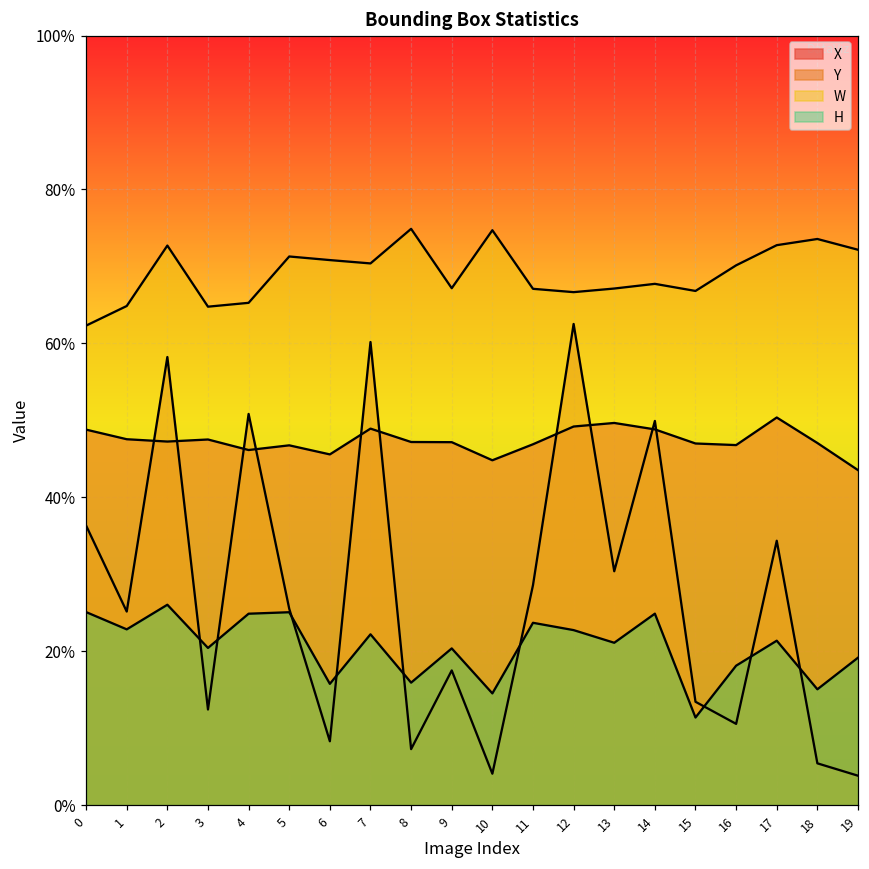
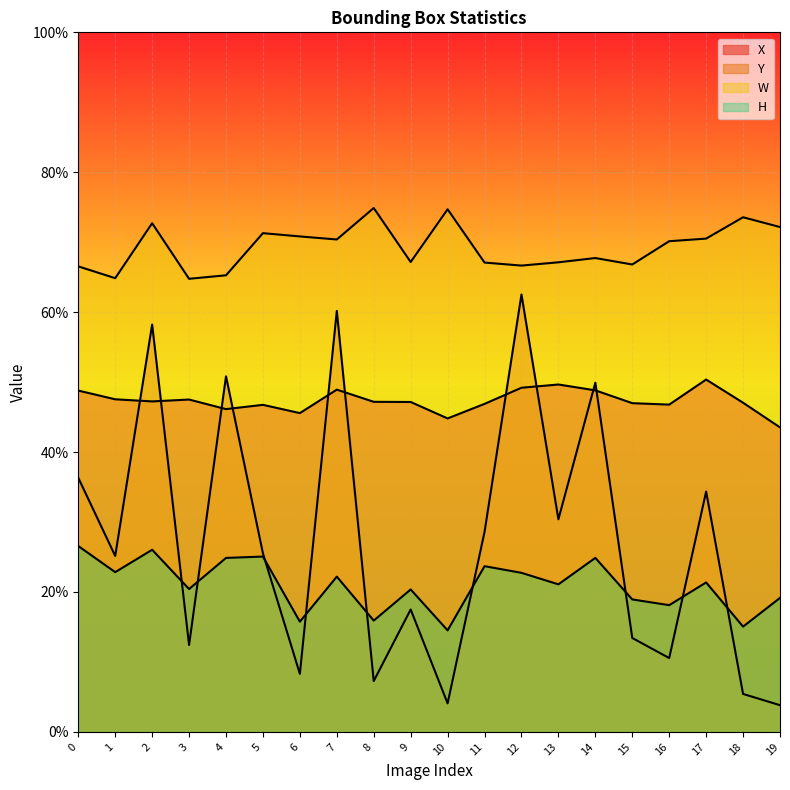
  {
    "W": {
-     "0": "62%",
+     "0": "67%",
      "1": "65%",
      "2": "73%",
      "3": "65%",
      "4": "65%",
      "5": "71%",
      "6": "71%",
      "7": "70%",
      "8": "75%",
      "9": "67%",
      "10": "75%",
      "11": "67%",
      "12": "67%",
      "13": "67%",
      "14": "68%",
      "15": "67%",
      "16": "70%",
-     "17": "73%",
+     "17": "71%",
      "18": "74%",
      "19": "72%"
    },
    "H": {
-     "0": "25%",
+     "0": "27%",
      "1": "23%",
      "2": "26%",
      "3": "20%",
      "4": "25%",
      "5": "25%",
      "6": "16%",
      "7": "22%",
      "8": "16%",
      "9": "20%",
      "10": "15%",
      "11": "24%",
      "12": "23%",
      "13": "21%",
      "14": "25%",
-     "15": "11%",
+     "15": "19%",
      "16": "18%",
      "17": "21%",
      "18": "15%",
      "19": "19%"
    }
  }
